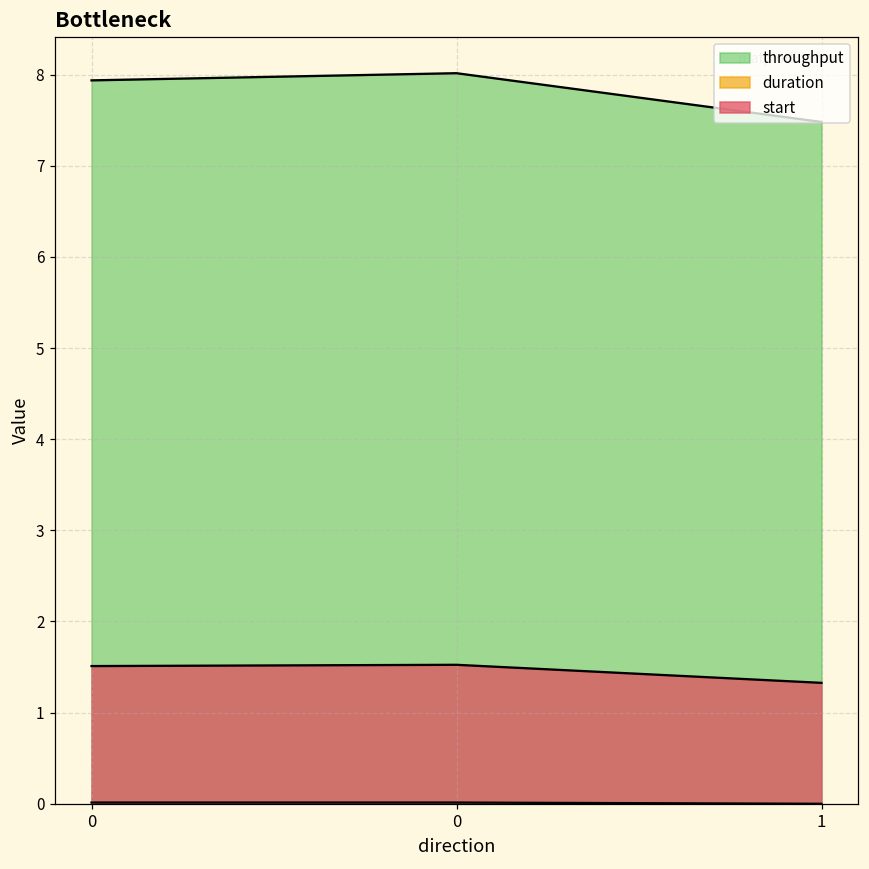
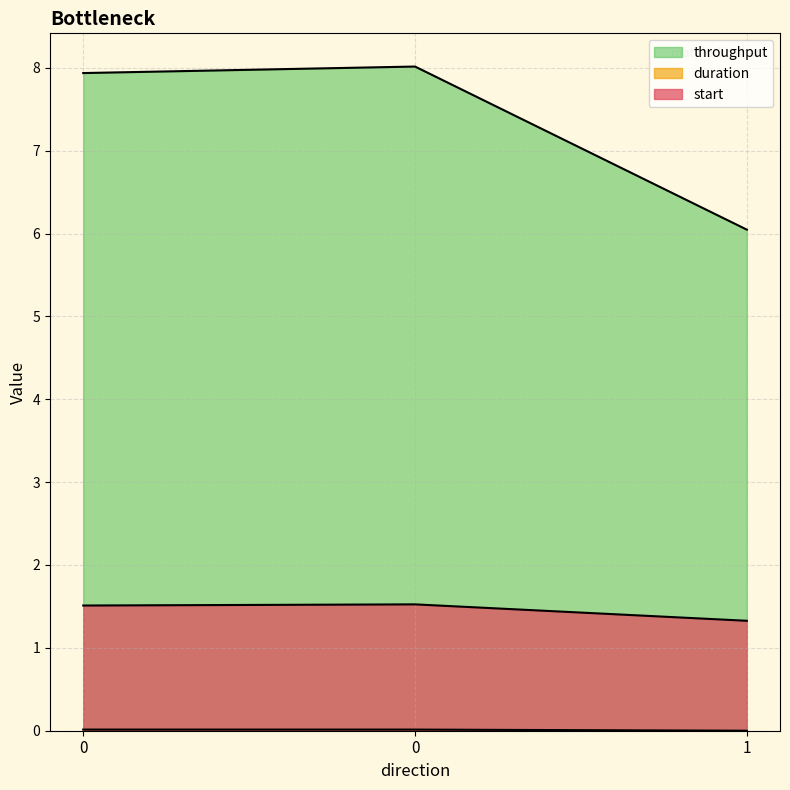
  {
    "throughput": {
-     "1": 7.5
+     "1": 6.0
    },
    "duration": {
      "1": 0.0
    },
    "start": {
      "1": 1.3
    }
  }
